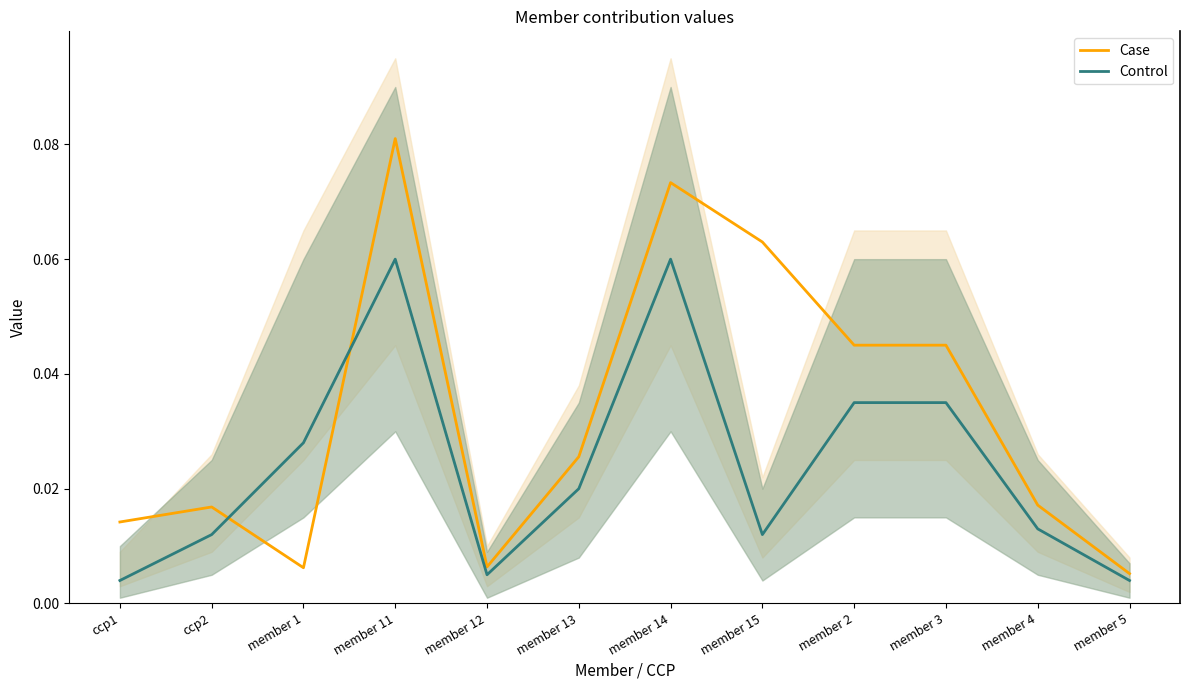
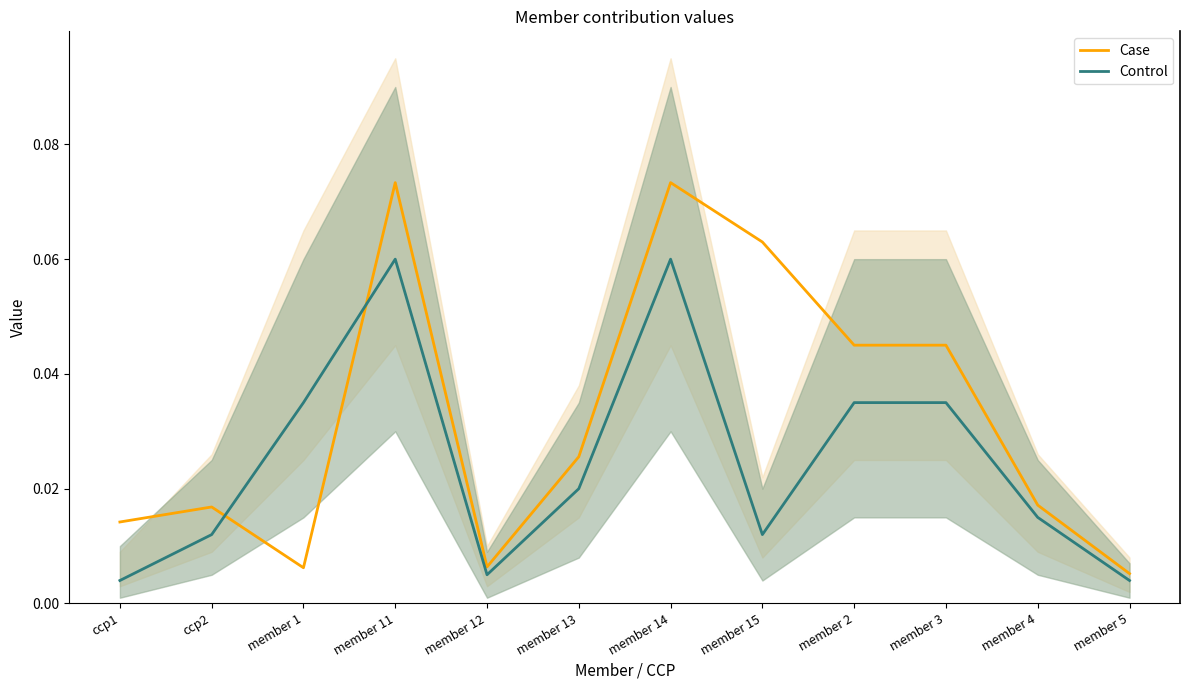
  {
    "Case": {
      "ccp1": 0.014,
      "ccp2": 0.017,
      "member 1": 0.006,
-     "member 11": 0.081,
+     "member 11": 0.073,
      "member 12": 0.006,
      "member 13": 0.026,
      "member 14": 0.073,
      "member 15": 0.063,
      "member 2": 0.045,
      "member 3": 0.045,
      "member 4": 0.017,
      "member 5": 0.005
    },
    "Control": {
      "ccp1": 0.004,
      "ccp2": 0.012,
-     "member 1": 0.028,
+     "member 1": 0.035,
      "member 11": 0.060,
      "member 12": 0.005,
      "member 13": 0.020,
      "member 14": 0.060,
      "member 15": 0.012,
      "member 2": 0.035,
      "member 3": 0.035,
-     "member 4": 0.013,
+     "member 4": 0.015,
      "member 5": 0.004
    }
  }
